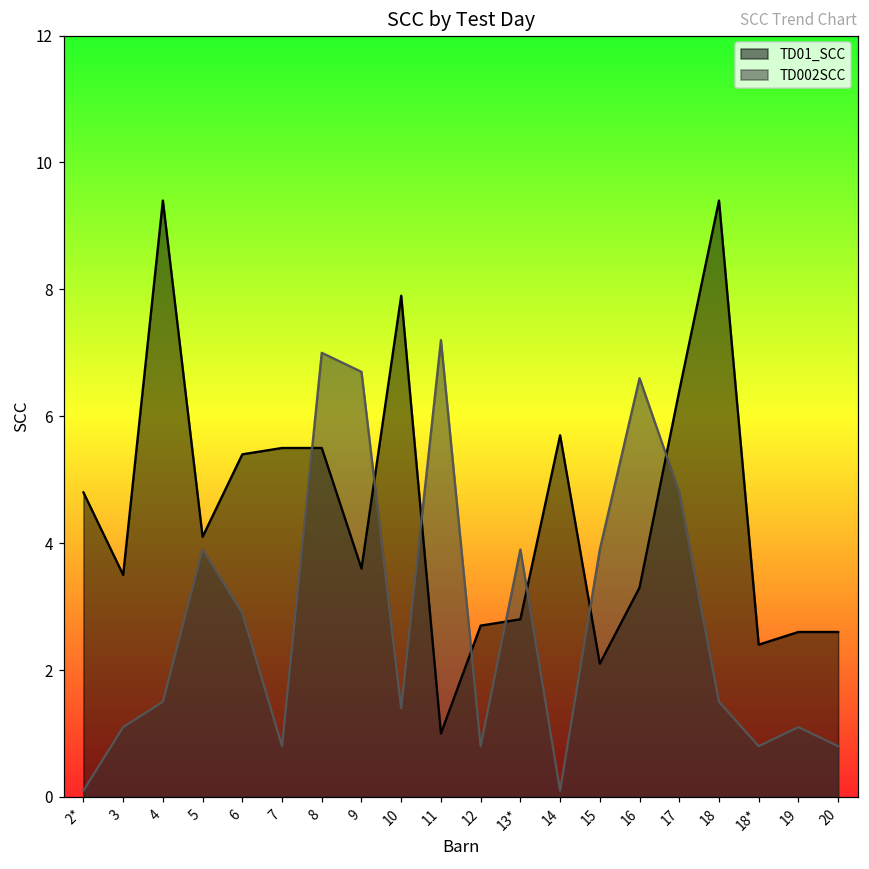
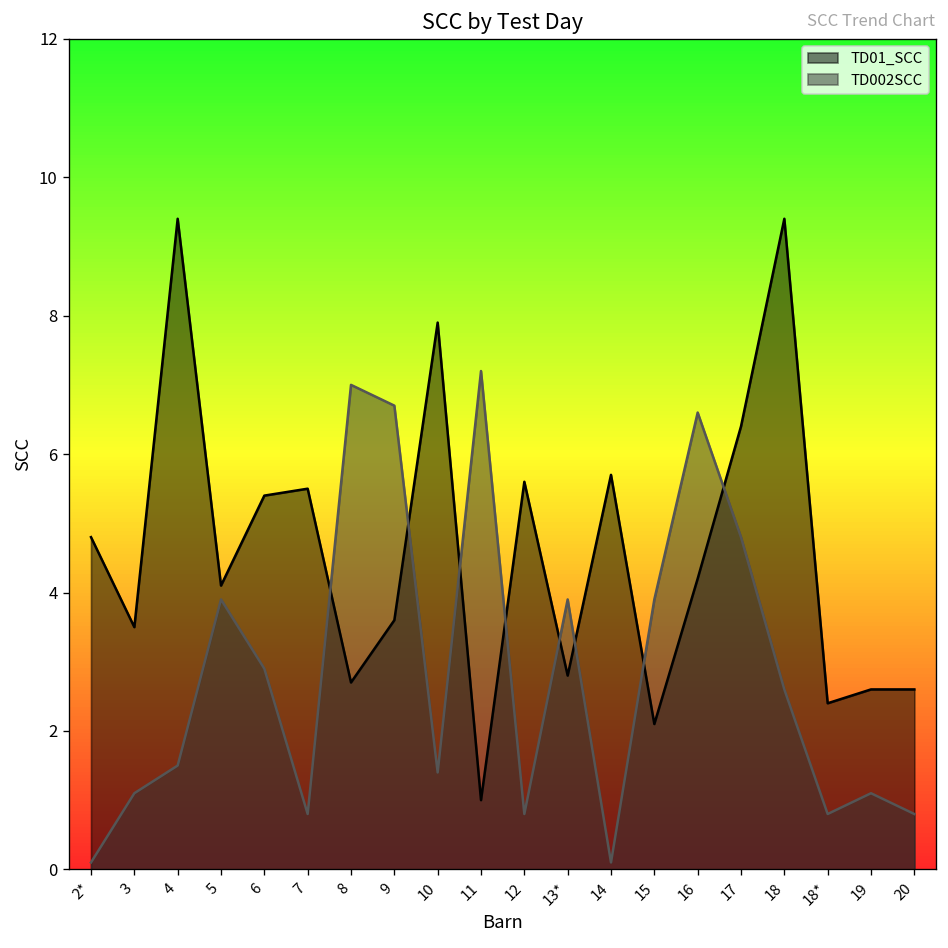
  {
    "TD01_SCC": {
      "2*": 4.8,
      "3": 3.5,
      "4": 9.4,
      "5": 4.1,
      "6": 5.4,
      "7": 5.5,
-     "8": 5.5,
+     "8": 2.7,
      "9": 3.6,
      "10": 7.9,
      "11": 1.0,
-     "12": 2.7,
+     "12": 5.6,
      "13*": 2.8,
      "14": 5.7,
      "15": 2.1,
-     "16": 3.3,
+     "16": 4.2,
      "17": 6.4,
      "18": 9.4,
      "18*": 2.4,
      "19": 2.6,
      "20": 2.6
    },
    "TD002SCC": {
      "2*": 0.1,
      "3": 1.1,
      "4": 1.5,
      "5": 3.9,
      "6": 2.9,
      "7": 0.8,
      "8": 7.0,
      "9": 6.7,
      "10": 1.4,
      "11": 7.2,
      "12": 0.8,
      "13*": 3.9,
      "14": 0.1,
      "15": 3.9,
      "16": 6.6,
      "17": 4.8,
-     "18": 1.5,
+     "18": 2.6,
      "18*": 0.8,
      "19": 1.1,
      "20": 0.8
    }
  }
